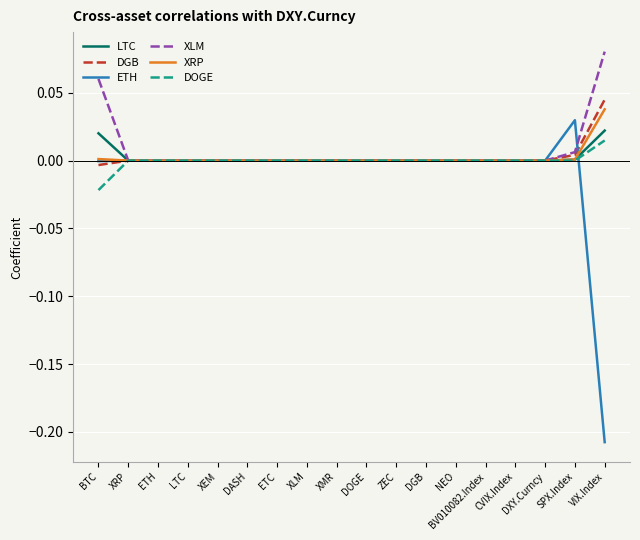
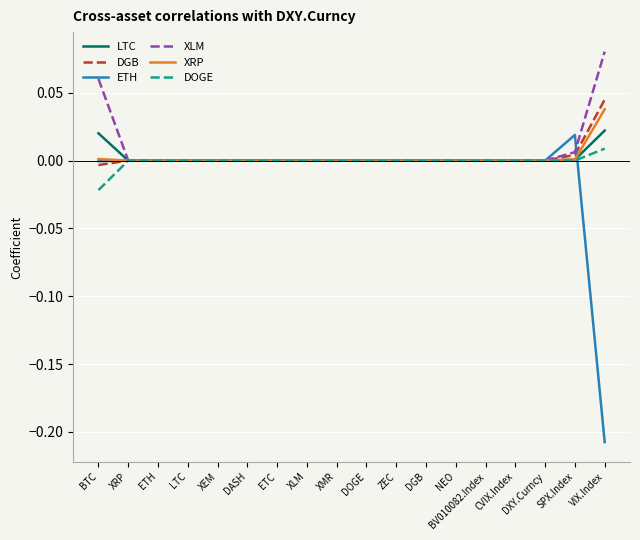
  {
    "LTC": {
      "BTC": 0.020,
      "VIX.Index": 0.022
    },
    "DGB": {
      "BTC": -0.003,
      "SPX.Index": 0.004,
      "VIX.Index": 0.045
    },
    "ETH": {
-     "SPX.Index": 0.030,
+     "SPX.Index": 0.019,
      "VIX.Index": -0.208
    },
    "XLM": {
      "BTC": 0.060,
      "SPX.Index": 0.006,
      "VIX.Index": 0.080
    },
    "XRP": {
      "VIX.Index": 0.038
    },
    "DOGE": {
      "BTC": -0.022,
-     "VIX.Index": 0.015
+     "VIX.Index": 0.009
    }
  }
